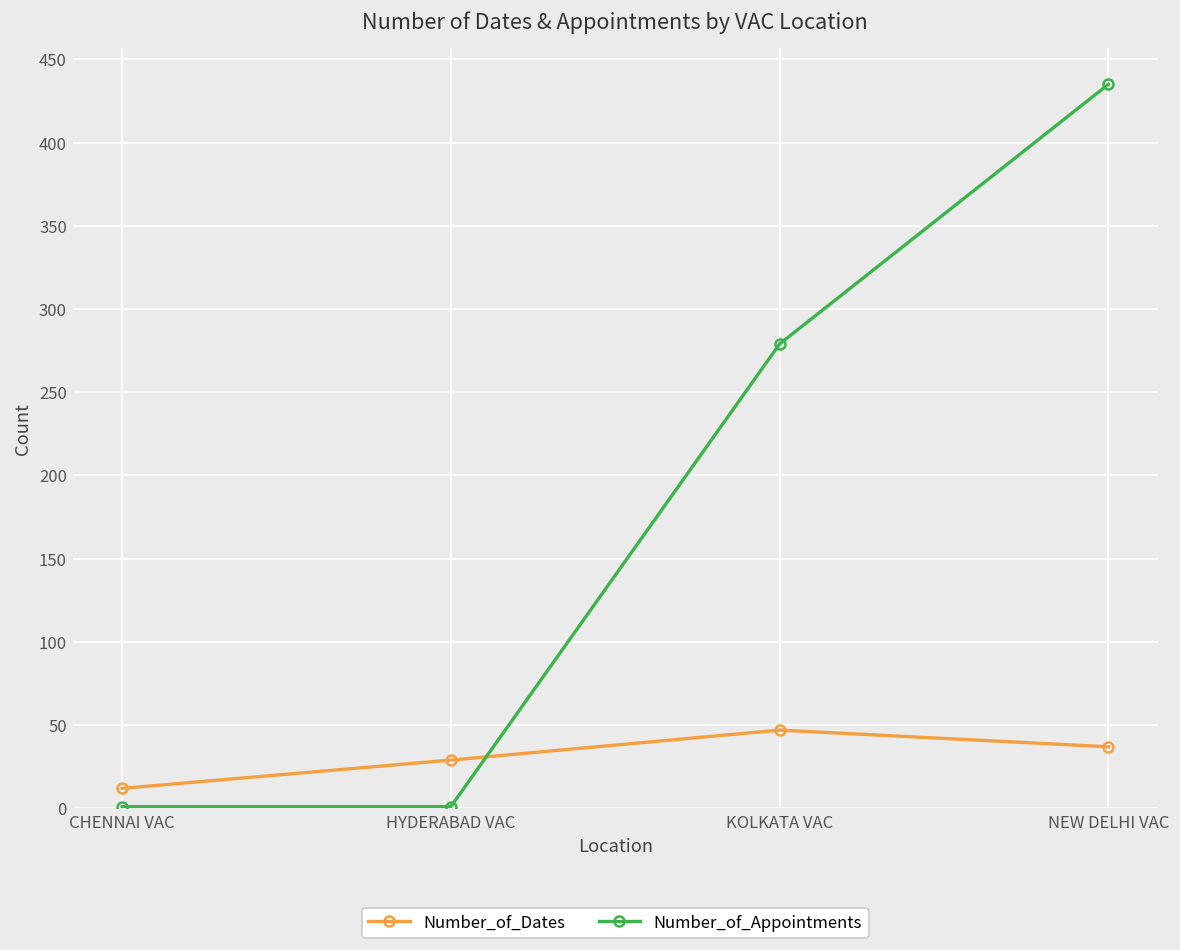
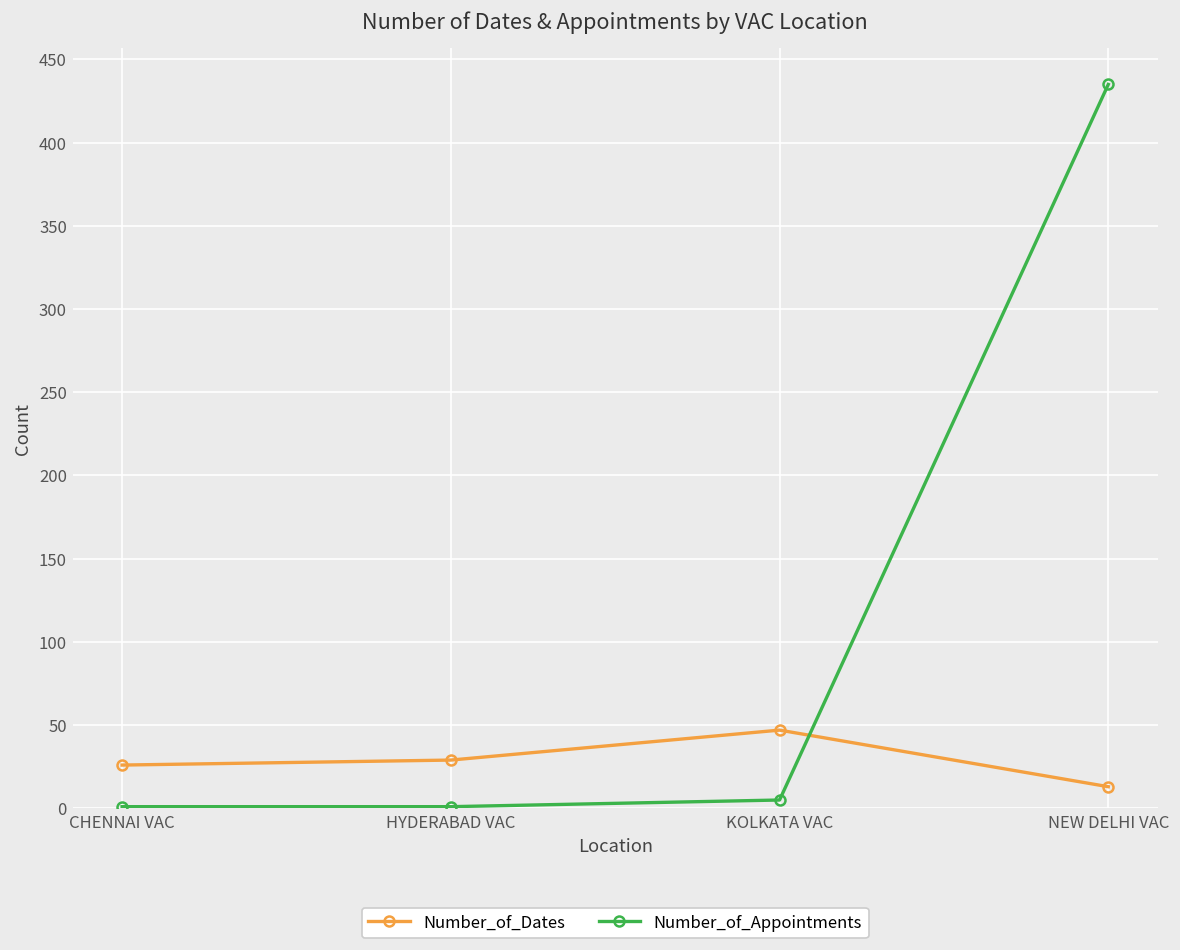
  {
    "Number_of_Dates": {
-     "CHENNAI VAC": 12,
+     "CHENNAI VAC": 26,
      "HYDERABAD VAC": 29,
      "KOLKATA VAC": 47,
-     "NEW DELHI VAC": 37
+     "NEW DELHI VAC": 13
    },
    "Number_of_Appointments": {
      "CHENNAI VAC": 1,
      "HYDERABAD VAC": 1,
-     "KOLKATA VAC": 279,
+     "KOLKATA VAC": 5,
      "NEW DELHI VAC": 435
    }
  }
